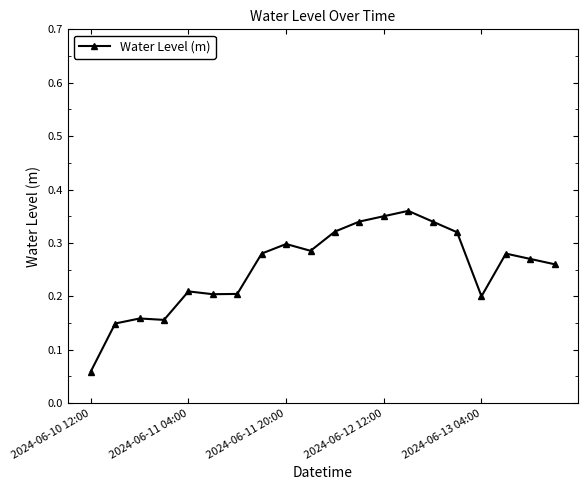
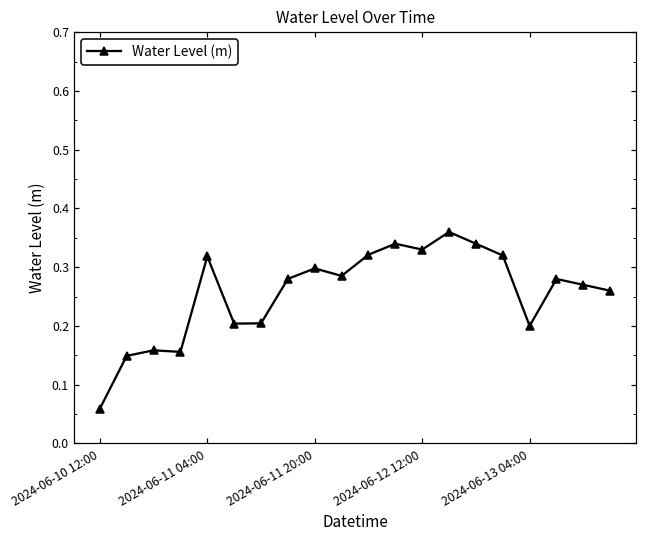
  {
    "2024-06-10 12:00": 0.06,
-   "2024-06-11 04:00": 0.21,
+   "2024-06-11 04:00": 0.32,
    "2024-06-11 20:00": 0.30,
-   "2024-06-12 12:00": 0.35,
+   "2024-06-12 12:00": 0.33,
    "2024-06-13 04:00": 0.20
  }
